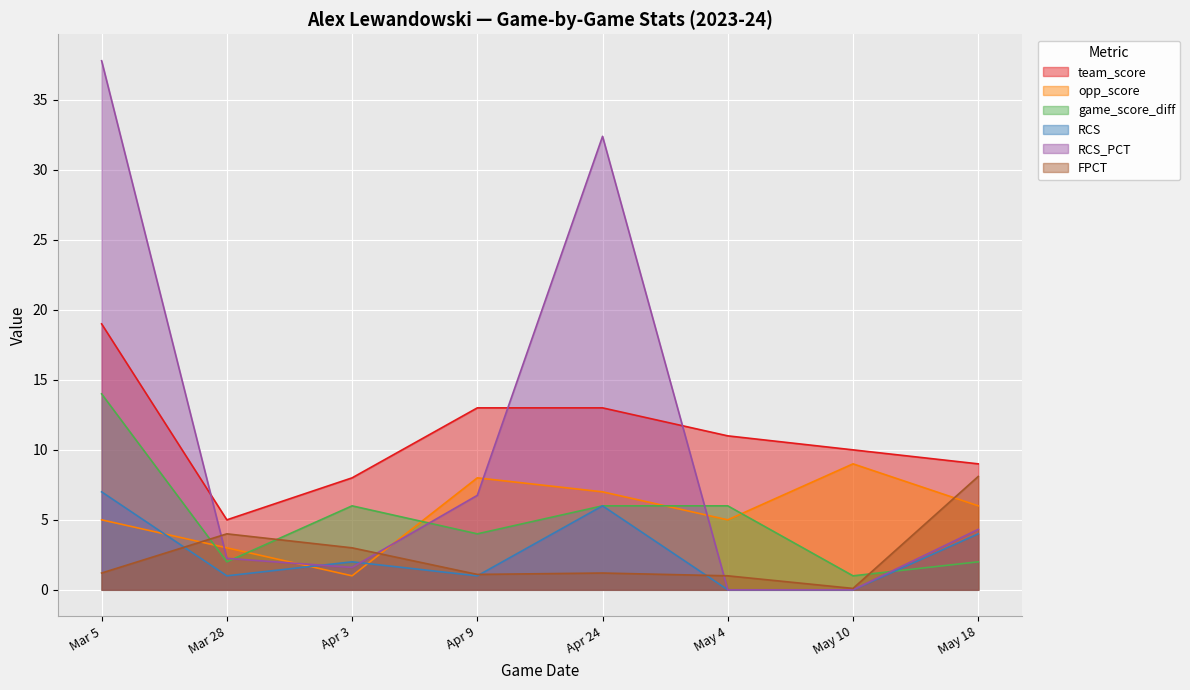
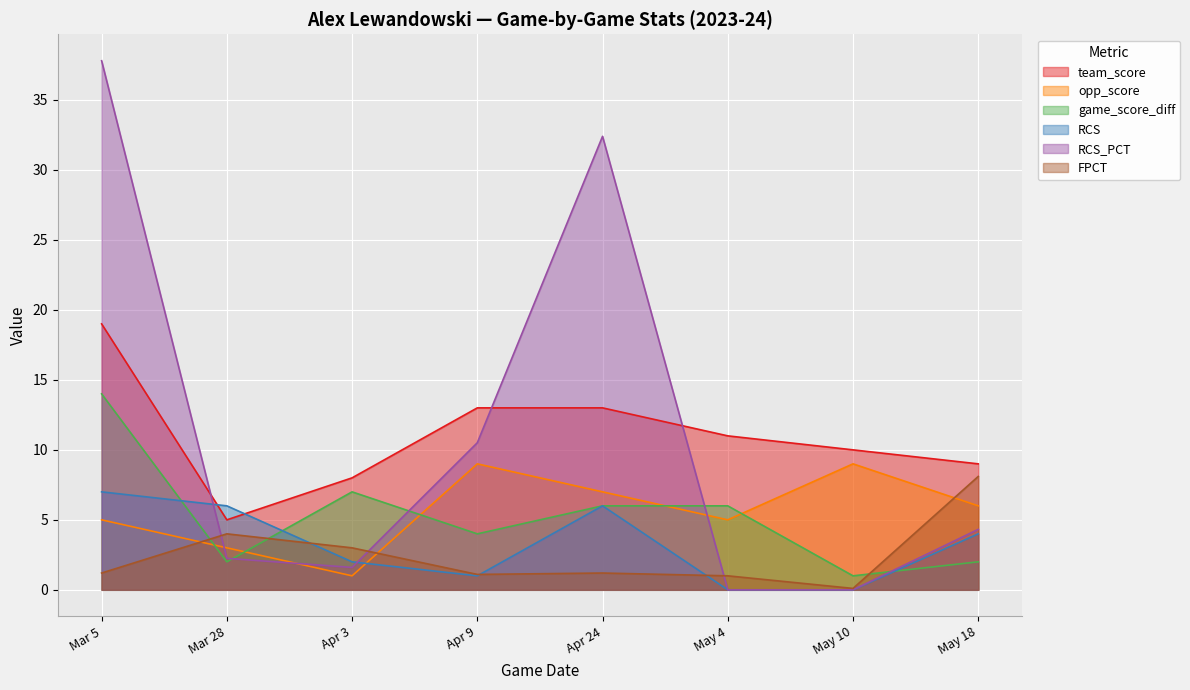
  {
    "opp_score": {
      "Mar 5": 5,
      "Mar 28": 3,
      "Apr 3": 1,
-     "Apr 9": 8,
+     "Apr 9": 9,
      "Apr 24": 7,
      "May 4": 5,
      "May 10": 9,
      "May 18": 6
    },
    "game_score_diff": {
      "Mar 5": 14,
      "Mar 28": 2,
-     "Apr 3": 6,
+     "Apr 3": 7,
      "Apr 9": 4,
      "May 4": 6,
      "May 10": 1,
      "May 18": 2
    },
    "RCS": {
      "Mar 5": 7,
-     "Mar 28": 1,
+     "Mar 28": 6,
      "Apr 3": 2,
      "May 18": 4
    },
    "RCS_PCT": {
      "Mar 5": 37.8,
      "Mar 28": 2.3,
      "Apr 3": 1.6,
-     "Apr 9": 6.8,
+     "Apr 9": 10.5,
      "Apr 24": 32.4,
      "May 18": 4.3
    }
  }
